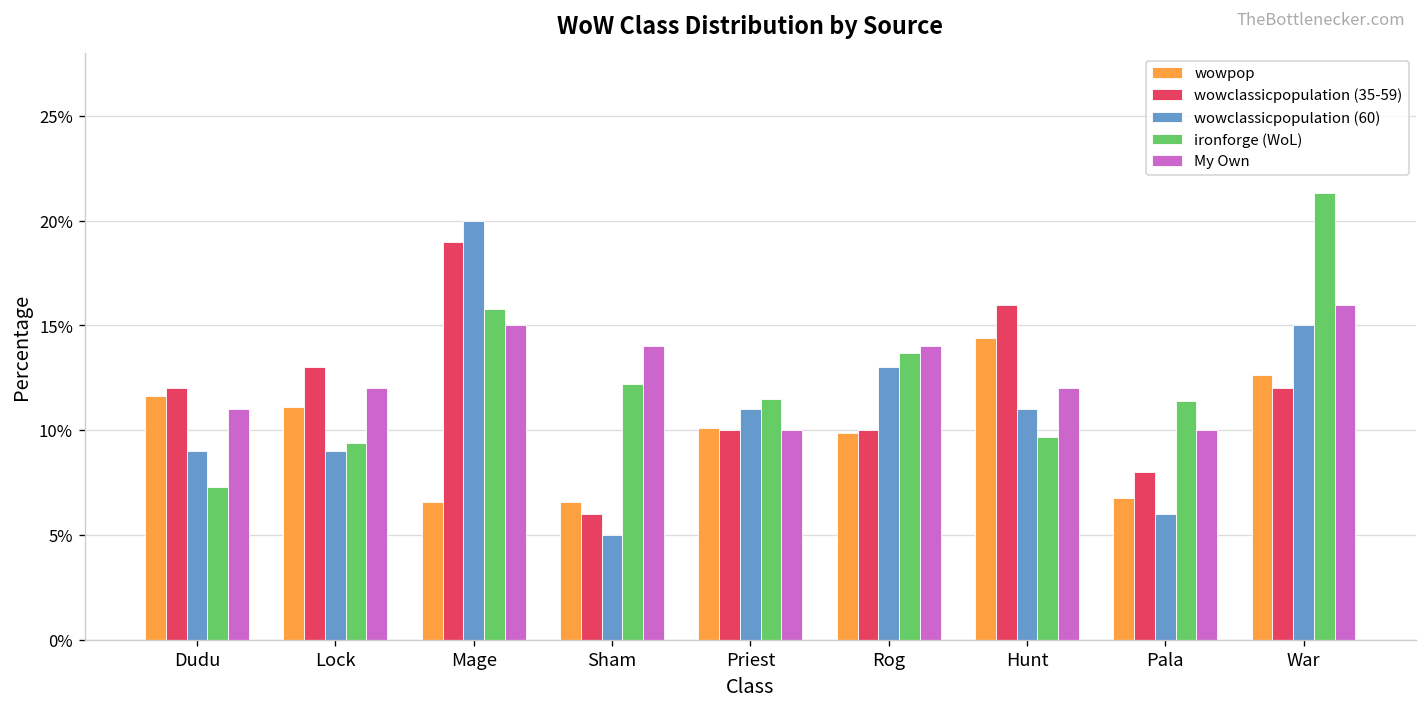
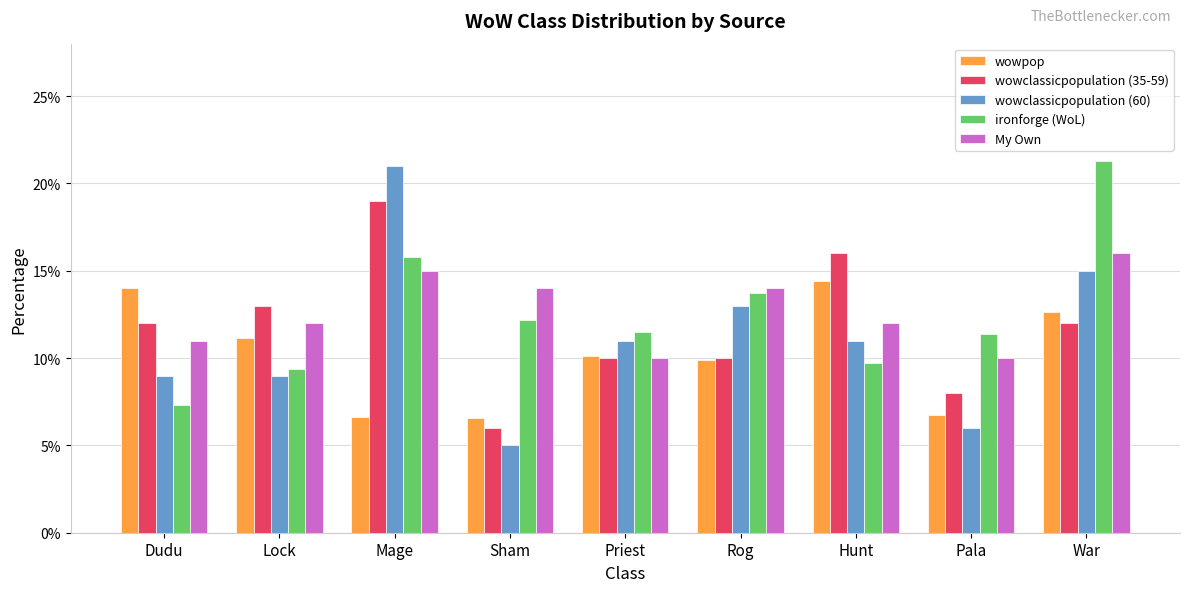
  {
    "wowpop": {
-     "Dudu": "11.7%",
+     "Dudu": "14.0%",
      "Lock": "11.1%",
      "Mage": "6.6%",
      "Sham": "6.6%",
      "Priest": "10.1%",
      "Rog": "9.9%",
      "Hunt": "14.4%",
      "Pala": "6.8%",
      "War": "12.6%"
    },
    "wowclassicpopulation (35-59)": {
      "Dudu": "12.0%",
      "Lock": "13.0%",
      "Mage": "19.0%",
      "Sham": "6.0%",
      "Priest": "10.0%",
      "Rog": "10.0%",
      "Hunt": "16.0%",
      "Pala": "8.0%",
      "War": "12.0%"
    },
    "wowclassicpopulation (60)": {
      "Dudu": "9.0%",
      "Lock": "9.0%",
-     "Mage": "20.0%",
+     "Mage": "21.0%",
      "Sham": "5.0%",
      "Priest": "11.0%",
      "Rog": "13.0%",
      "Hunt": "11.0%",
      "Pala": "6.0%",
      "War": "15.0%"
    },
    "ironforge (WoL)": {
      "Dudu": "7.3%",
      "Lock": "9.4%",
      "Mage": "15.8%",
      "Sham": "12.2%",
      "Priest": "11.5%",
      "Rog": "13.7%",
      "Hunt": "9.7%",
      "Pala": "11.4%",
      "War": "21.3%"
    },
    "My Own": {
      "Dudu": "11.0%",
      "Lock": "12.0%",
      "Mage": "15.0%",
      "Sham": "14.0%",
      "Priest": "10.0%",
      "Rog": "14.0%",
      "Hunt": "12.0%",
      "Pala": "10.0%",
      "War": "16.0%"
    }
  }
